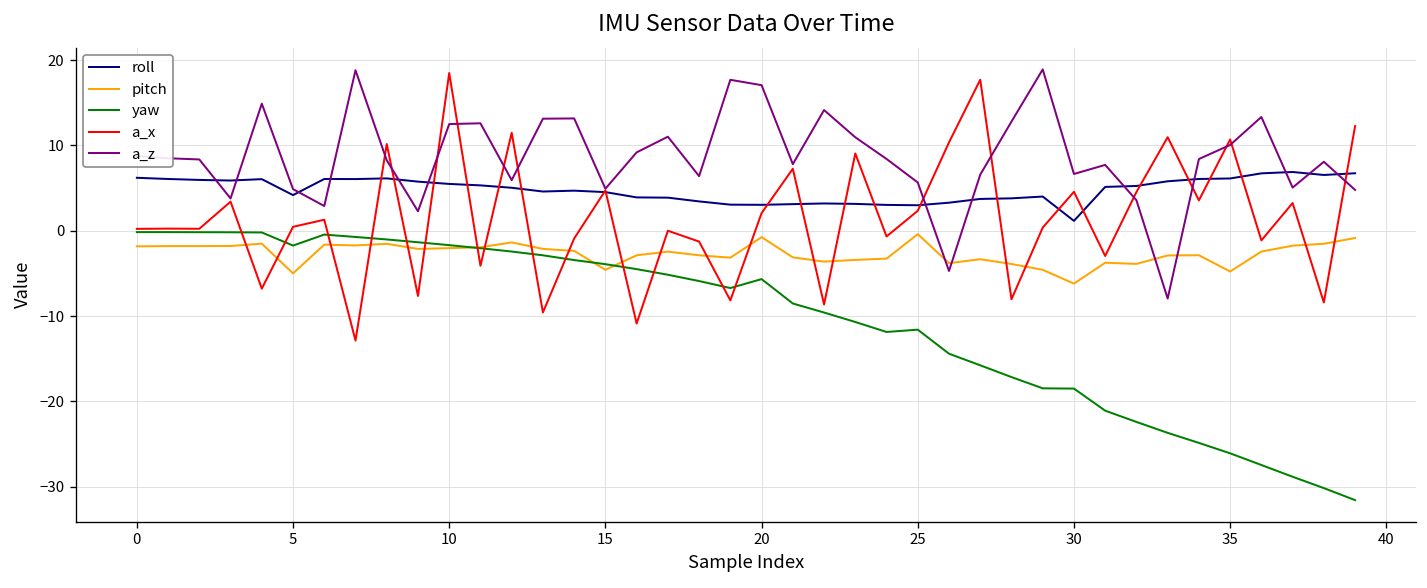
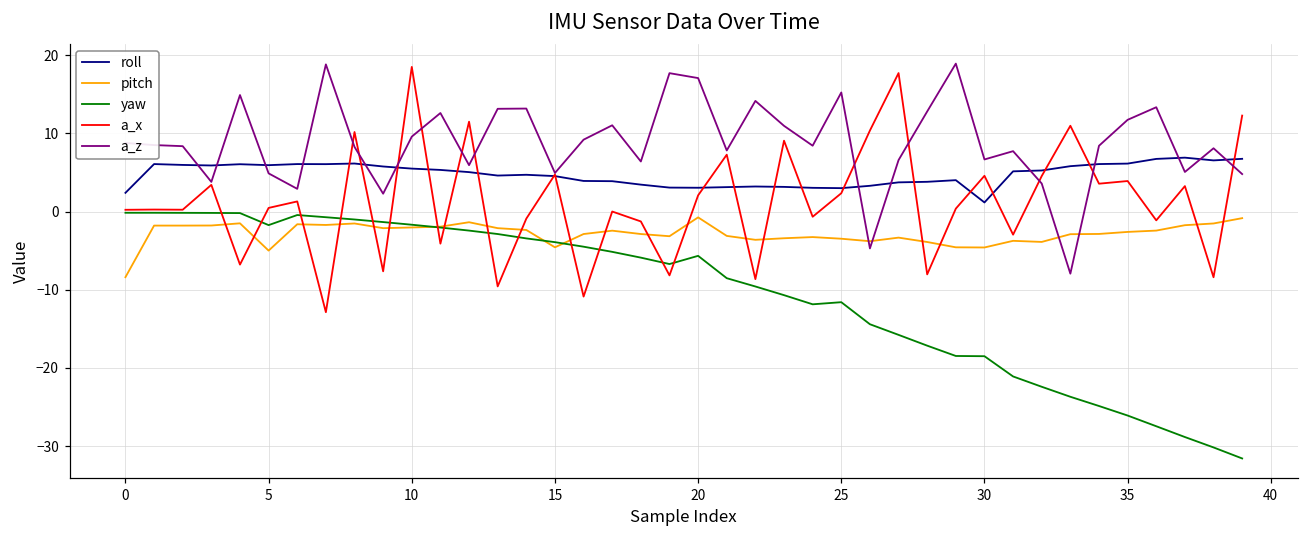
  {
    "roll": {
-     "0": 6,
-     "5": 4,
+     "0": 2,
+     "5": 6,
      "10": 5,
      "20": 3,
      "25": 3,
      "30": 1,
      "35": 6
    },
    "pitch": {
-     "0": -2,
+     "0": -8,
      "5": -5,
      "15": -5,
      "20": -1,
-     "25": 0,
-     "30": -6,
-     "35": -5
+     "25": -3,
+     "30": -5,
+     "35": -3
    },
    "yaw": {
      "0": 0,
      "5": -2,
      "15": -4,
      "20": -6,
      "25": -12,
      "30": -19,
      "35": -26
    },
    "a_x": {
      "0": 0,
      "5": 0,
      "10": 19,
      "20": 2,
      "25": 2,
      "30": 5,
-     "35": 11
+     "35": 4
    },
    "a_z": {
      "5": 5,
-     "10": 13,
+     "10": 10,
      "20": 17,
-     "25": 6,
+     "25": 15,
      "30": 7,
-     "35": 10
+     "35": 12
    }
  }
